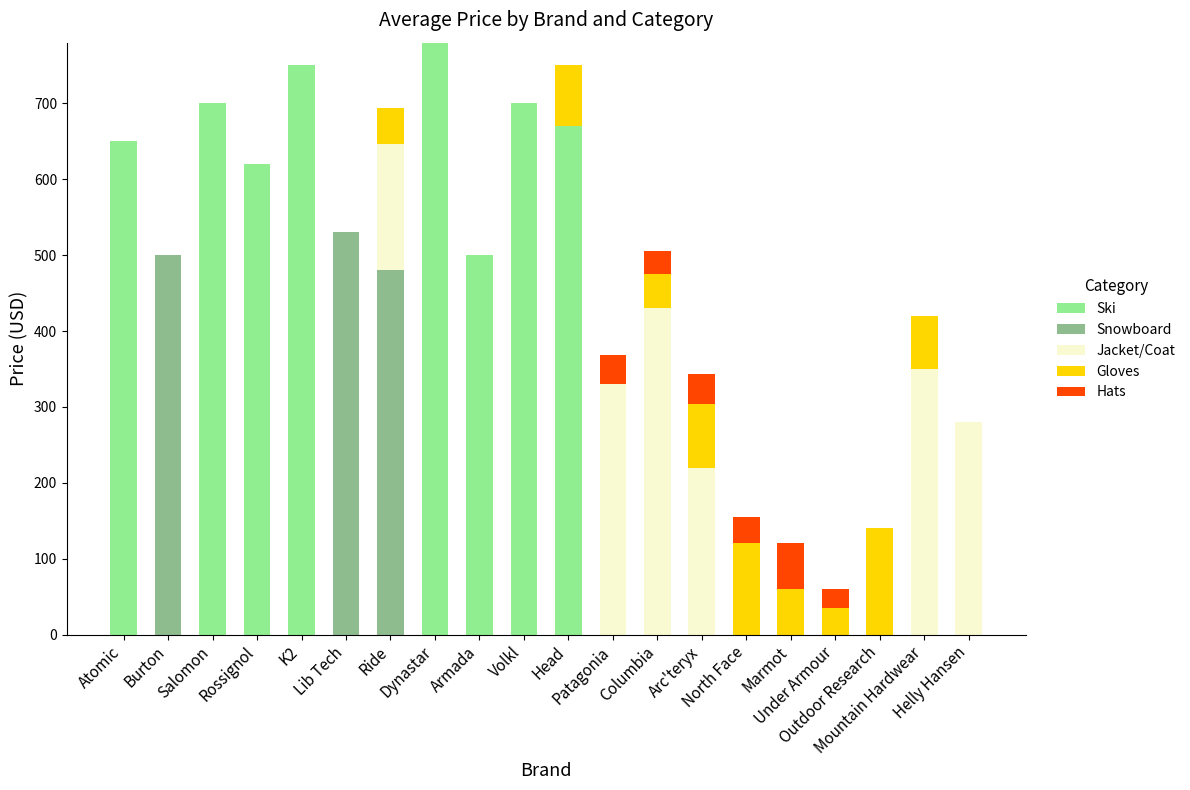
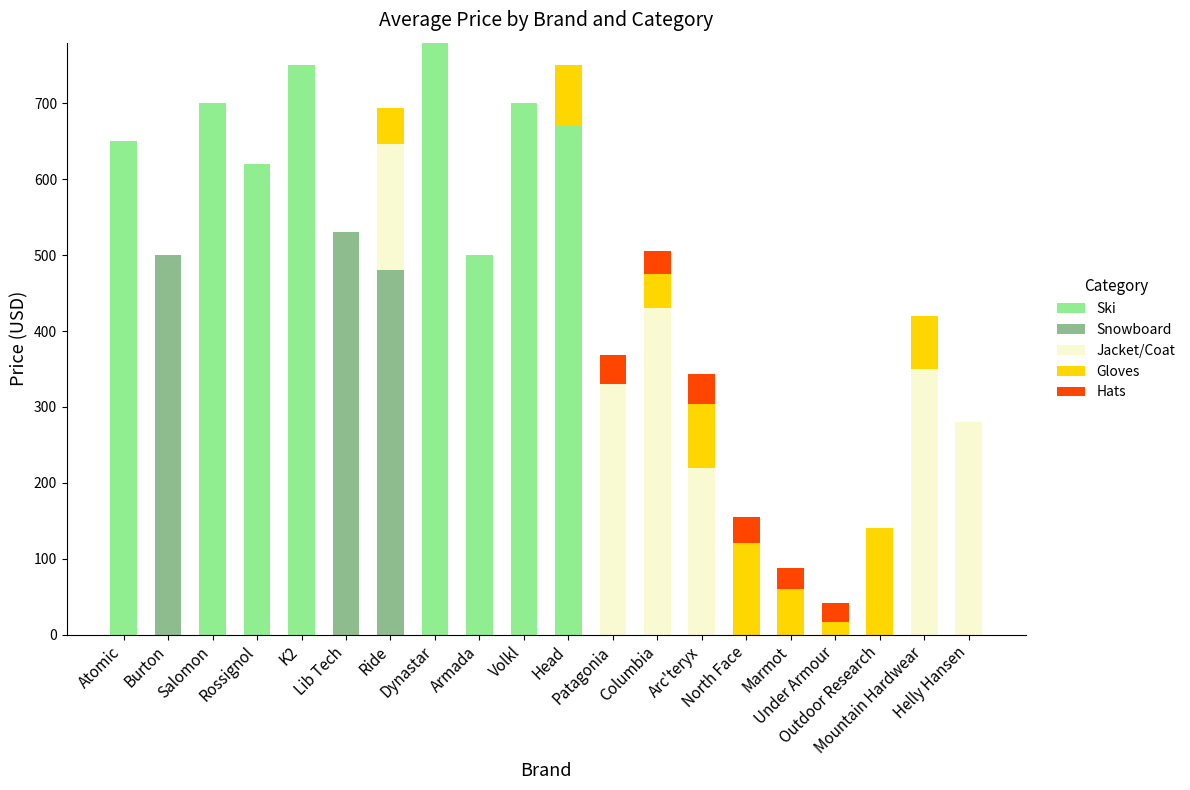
  {
    "Jacket/Coat": {
      "Atomic": 0,
      "Burton": 0,
      "Salomon": 0,
      "Rossignol": 0,
      "K2": 0,
      "Lib Tech": 0,
      "Ride": 170,
      "Dynastar": 0,
      "Armada": 0,
      "Volkl": 0,
      "Head": 0,
      "Patagonia": 330,
      "Columbia": 430,
      "Arc'teryx": 220,
      "North Face": 0,
      "Marmot": 0,
      "Under Armour": 0,
      "Outdoor Research": 0,
      "Mountain Hardwear": 350,
      "Helly Hansen": 280
    },
    "Gloves": {
      "Atomic": 0,
      "Burton": 0,
      "Salomon": 0,
      "Rossignol": 0,
      "K2": 0,
      "Lib Tech": 0,
      "Ride": 50,
      "Dynastar": 0,
      "Armada": 0,
      "Volkl": 0,
      "Head": 80,
      "Patagonia": 0,
      "Columbia": 50,
      "Arc'teryx": 80,
      "North Face": 120,
      "Marmot": 60,
-     "Under Armour": 40,
+     "Under Armour": 20,
      "Outdoor Research": 140,
      "Mountain Hardwear": 70,
      "Helly Hansen": 0
    },
    "Hats": {
      "Atomic": 0,
      "Burton": 0,
      "Salomon": 0,
      "Rossignol": 0,
      "K2": 0,
      "Lib Tech": 0,
      "Ride": 0,
      "Dynastar": 0,
      "Armada": 0,
      "Volkl": 0,
      "Head": 0,
      "Patagonia": 40,
      "Columbia": 30,
      "Arc'teryx": 40,
      "North Face": 40,
-     "Marmot": 60,
+     "Marmot": 30,
      "Under Armour": 30,
      "Outdoor Research": 0,
      "Mountain Hardwear": 0,
      "Helly Hansen": 0
    }
  }
